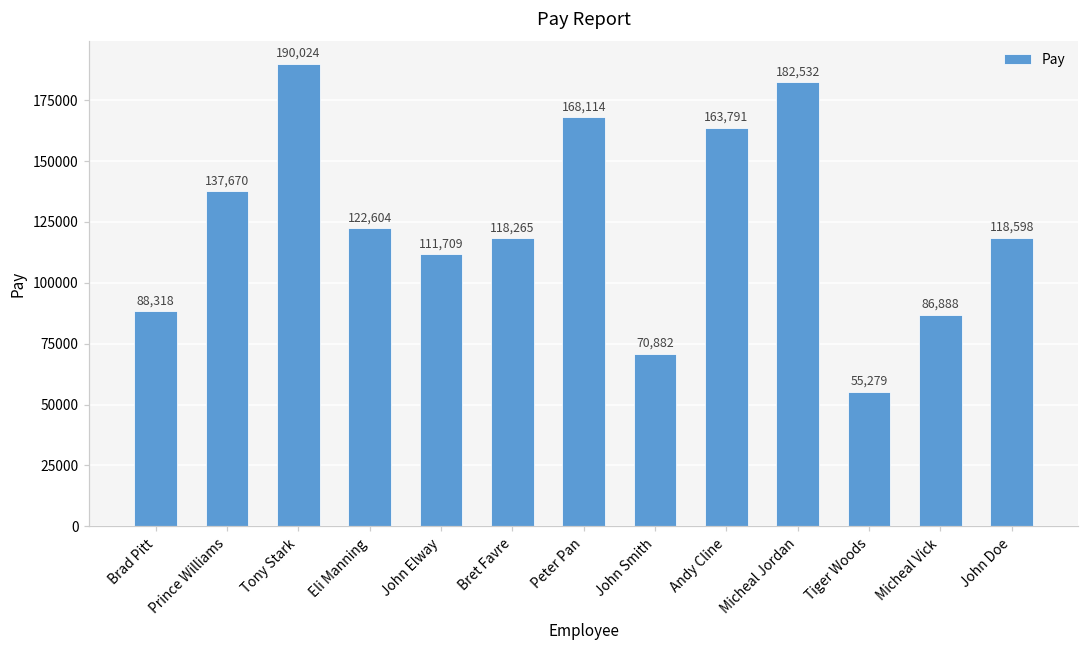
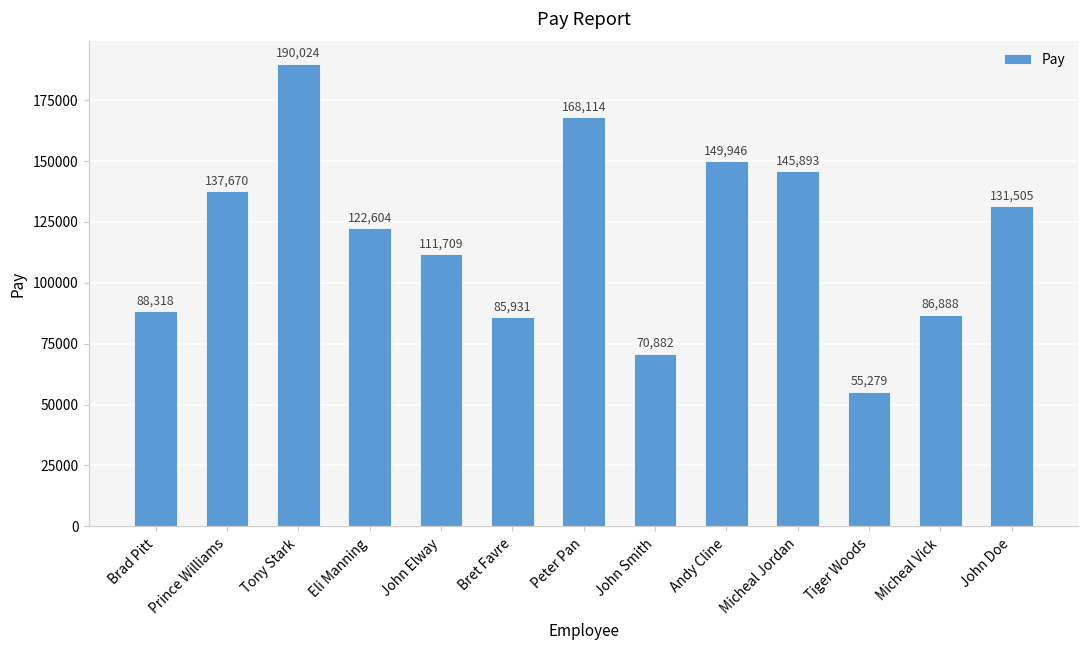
  {
    "Brad Pitt": "88,318",
    "Prince Williams": "137,670",
    "Tony Stark": "190,024",
    "Eli Manning": "122,604",
    "John Elway": "111,709",
-   "Bret Favre": "118,265",
+   "Bret Favre": "85,931",
    "Peter Pan": "168,114",
    "John Smith": "70,882",
-   "Andy Cline": "163,791",
-   "Micheal Jordan": "182,532",
+   "Andy Cline": "149,946",
+   "Micheal Jordan": "145,893",
    "Tiger Woods": "55,279",
    "Micheal Vick": "86,888",
-   "John Doe": "118,598"
+   "John Doe": "131,505"
  }
